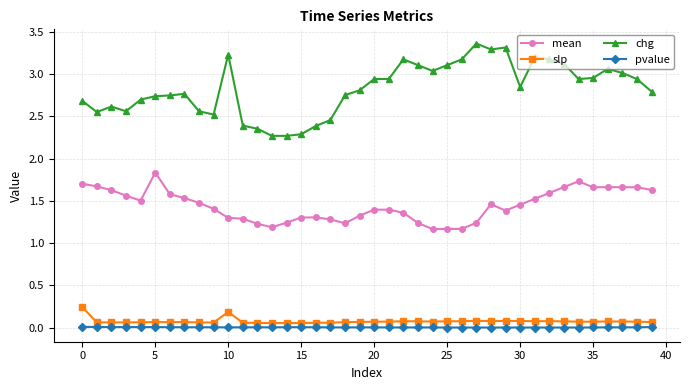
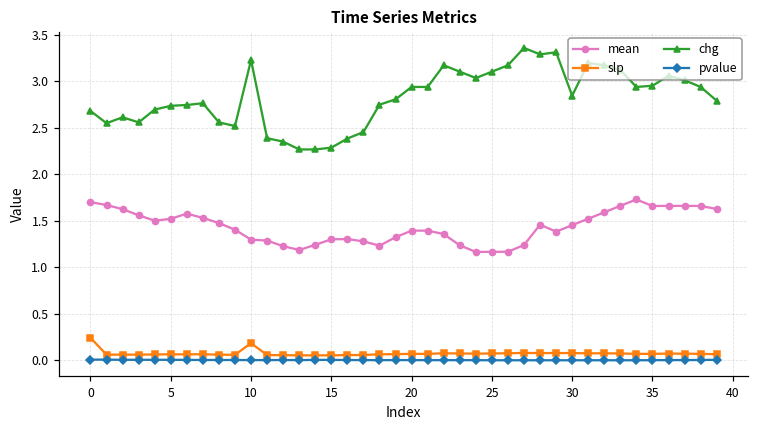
  {
    "mean": {
      "0": 1.7,
-     "5": 1.8,
+     "5": 1.5,
      "10": 1.3,
      "15": 1.3,
      "20": 1.4,
      "25": 1.2,
      "30": 1.5,
      "35": 1.7
    },
    "slp": {
      "0": 0.2,
      "5": 0.1,
      "10": 0.2,
      "15": 0.1,
      "20": 0.1,
      "25": 0.1,
      "30": 0.1,
      "35": 0.1
    },
    "chg": {
      "0": 2.7,
      "5": 2.7,
      "10": 3.2,
      "15": 2.3,
      "20": 2.9,
      "25": 3.1,
      "30": 2.8,
      "35": 3.0
    },
    "pvalue": {
      "0": 0.0,
      "5": 0.0,
      "10": 0.0,
      "15": 0.0,
      "20": 0.0,
      "25": 0.0,
      "30": 0.0,
      "35": 0.0
    }
  }
